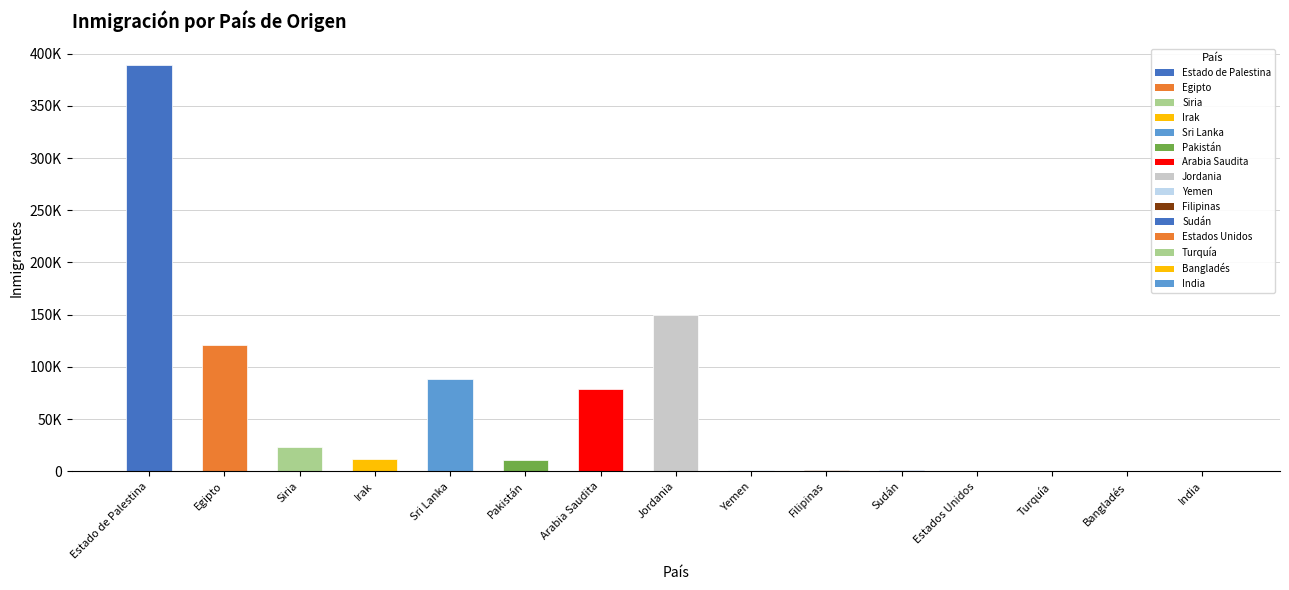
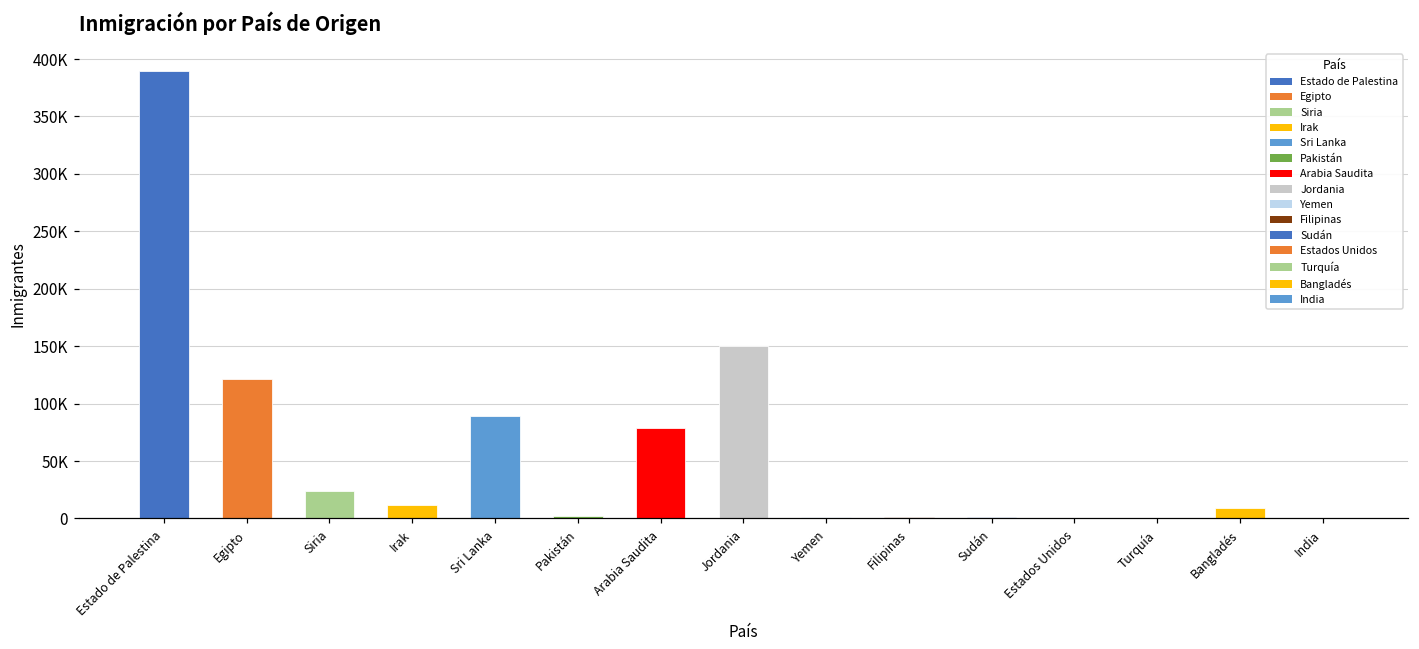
  {
    "Estado de Palestina": 389000,
    "Egipto": 121000,
    "Siria": 24000,
    "Irak": 12000,
    "Sri Lanka": 89000,
-   "Pakistán": 11000,
+   "Pakistán": 2000,
    "Arabia Saudita": 79000,
    "Jordania": 150000,
-   "Bangladés": 0
+   "Bangladés": 9000
  }
